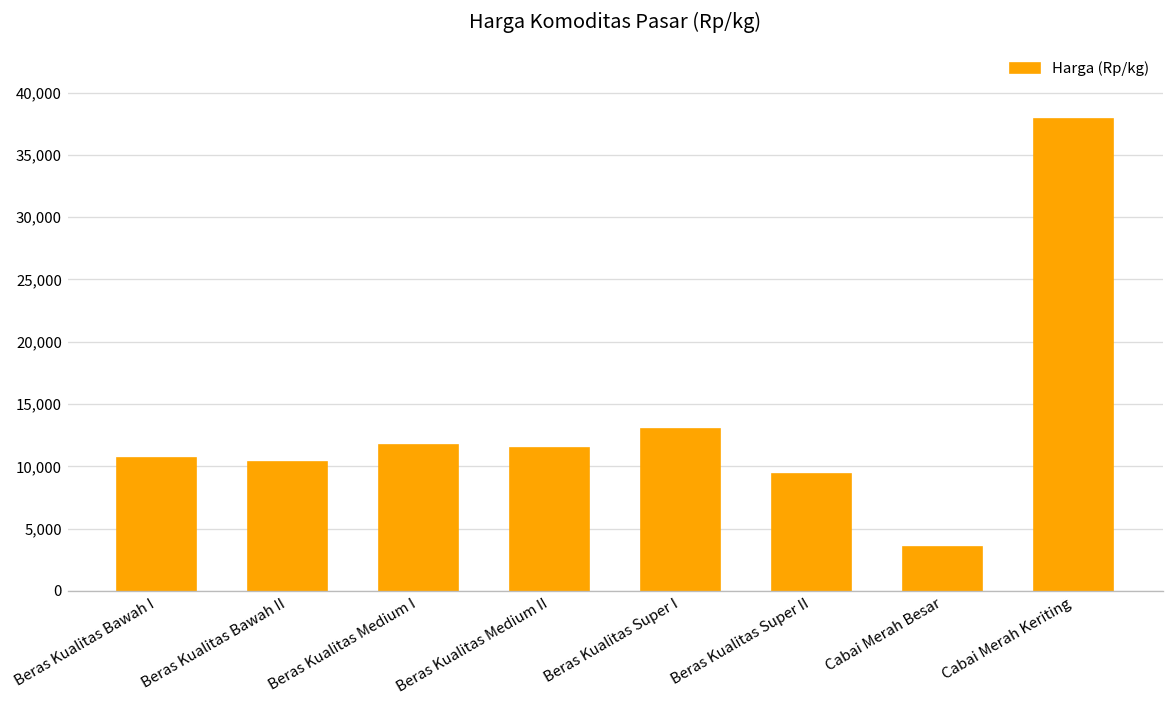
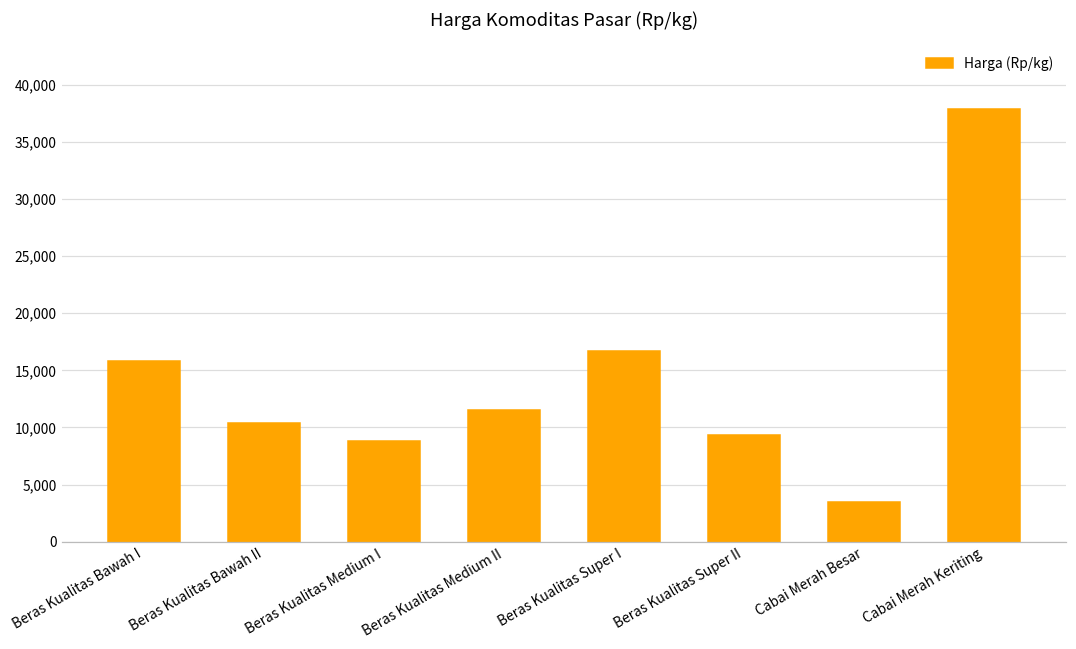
  {
-   "Beras Kualitas Bawah I": "10,700",
+   "Beras Kualitas Bawah I": "15,800",
    "Beras Kualitas Bawah II": "10,400",
-   "Beras Kualitas Medium I": "11,700",
+   "Beras Kualitas Medium I": "8,800",
    "Beras Kualitas Medium II": "11,500",
-   "Beras Kualitas Super I": "13,000",
+   "Beras Kualitas Super I": "16,700",
    "Beras Kualitas Super II": "9,400",
    "Cabai Merah Besar": "3,500",
    "Cabai Merah Keriting": "37,900"
  }
